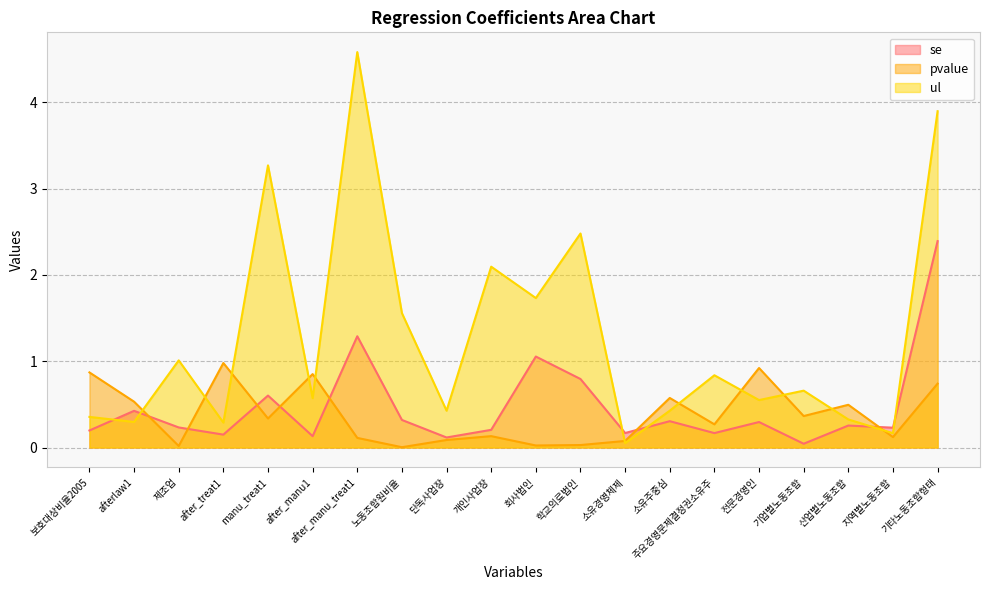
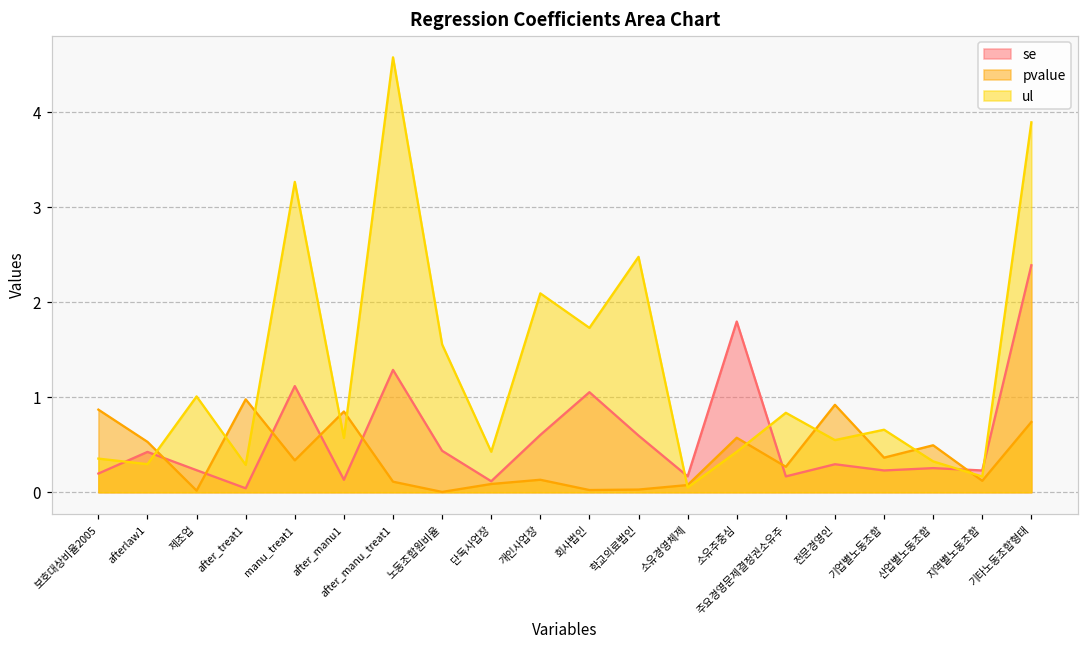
  {
    "se": {
      "보호대상비율2005": 0.2,
      "afterlaw1": 0.4,
      "제조업": 0.2,
-     "after_treat1": 0.1,
-     "manu_treat1": 0.6,
+     "after_treat1": 0.0,
+     "manu_treat1": 1.1,
      "after_manu1": 0.1,
      "after_manu_treat1": 1.3,
-     "노동조합원비율": 0.3,
-     "개인사업장": 0.2,
+     "노동조합원비율": 0.4,
+     "개인사업장": 0.6,
      "회사법인": 1.1,
-     "학교의료법인": 0.8,
+     "학교의료법인": 0.6,
      "소유경영체제": 0.2,
-     "소유주중심": 0.3,
+     "소유주중심": 1.8,
      "주요경영문제결정권소유주": 0.2,
      "전문경영인": 0.3,
-     "기업별노동조합": 0.0,
+     "기업별노동조합": 0.2,
      "산업별노동조합": 0.3,
      "지역별노동조합": 0.2,
      "기타노동조합형태": 2.4
    }
  }
